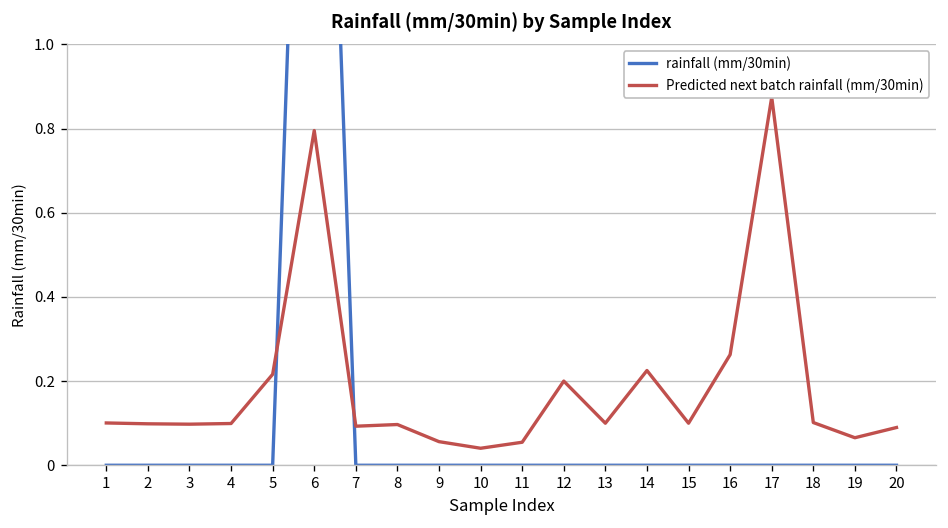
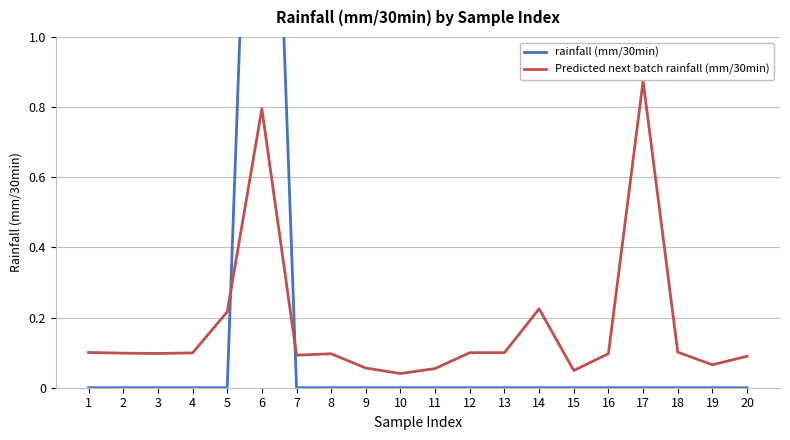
  {
    "rainfall (mm/30min)": {
      "1": 0.00,
      "2": 0.00,
      "3": 0.00,
      "4": 0.00,
      "5": 0.00,
      "7": 0.00,
      "8": 0.00,
      "9": 0.00,
      "10": 0.00,
      "11": 0.00,
      "12": 0.00,
      "13": 0.00,
      "14": 0.00,
      "15": 0.00,
      "16": 0.00,
      "17": 0.00,
      "18": 0.00,
      "19": 0.00,
      "20": 0.00
    },
    "Predicted next batch rainfall (mm/30min)": {
      "1": 0.10,
      "2": 0.10,
      "3": 0.10,
      "4": 0.10,
      "5": 0.22,
      "6": 0.80,
      "7": 0.09,
      "8": 0.10,
      "9": 0.06,
      "10": 0.04,
      "11": 0.05,
-     "12": 0.2,
+     "12": 0.1,
      "13": 0.10,
      "14": 0.23,
-     "15": 0.10,
-     "16": 0.26,
+     "15": 0.05,
+     "16": 0.10,
      "17": 0.87,
      "18": 0.10,
      "19": 0.07,
      "20": 0.09
    }
  }
